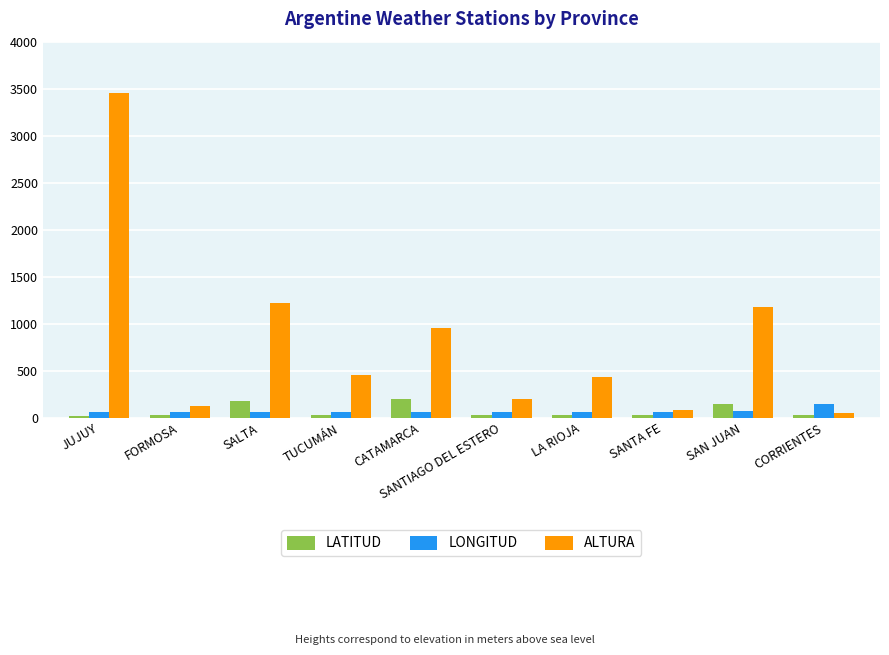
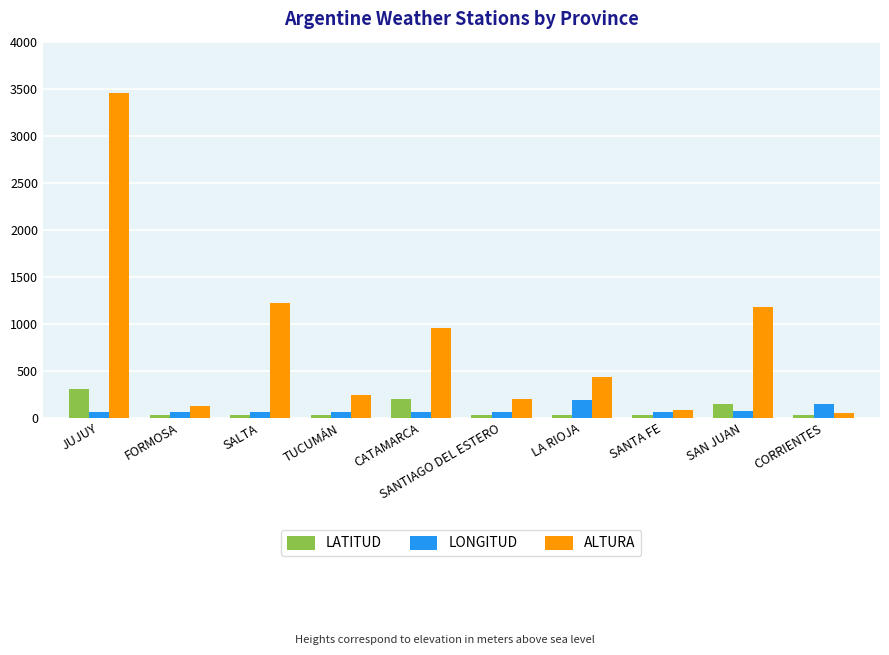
  {
    "LATITUD": {
-     "JUJUY": 0,
-     "SALTA": 200,
+     "JUJUY": 300,
+     "SALTA": 0,
      "CATAMARCA": 200,
      "SANTIAGO DEL ESTERO": 0,
      "LA RIOJA": 0,
      "SANTA FE": 0,
      "SAN JUAN": 100,
      "CORRIENTES": 0
    },
    "LONGITUD": {
      "JUJUY": 100,
      "FORMOSA": 100,
      "SALTA": 100,
      "TUCUMÁN": 100,
      "CATAMARCA": 100,
      "SANTIAGO DEL ESTERO": 100,
-     "LA RIOJA": 100,
+     "LA RIOJA": 200,
      "SANTA FE": 100,
      "SAN JUAN": 100,
      "CORRIENTES": 100
    },
    "ALTURA": {
      "JUJUY": 3500,
      "FORMOSA": 100,
      "SALTA": 1200,
-     "TUCUMÁN": 500,
+     "TUCUMÁN": 200,
      "CATAMARCA": 1000,
      "SANTIAGO DEL ESTERO": 200,
      "LA RIOJA": 400,
      "SANTA FE": 100,
      "SAN JUAN": 1200,
      "CORRIENTES": 100
    }
  }
